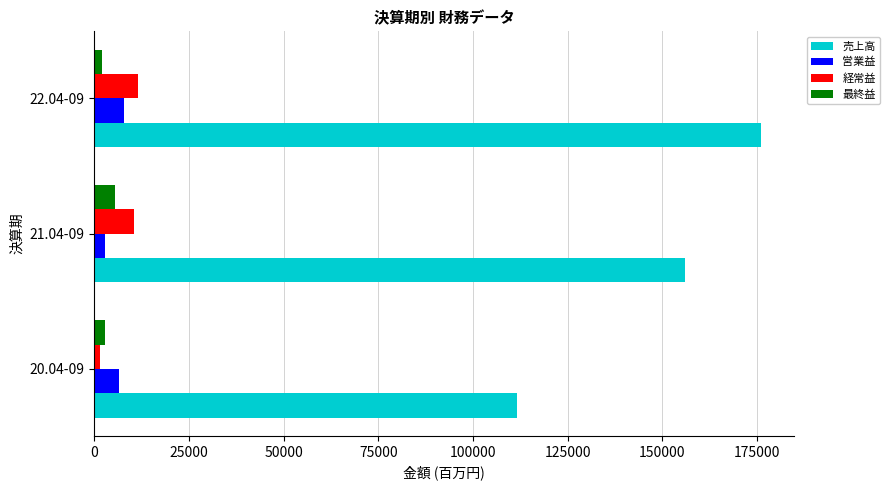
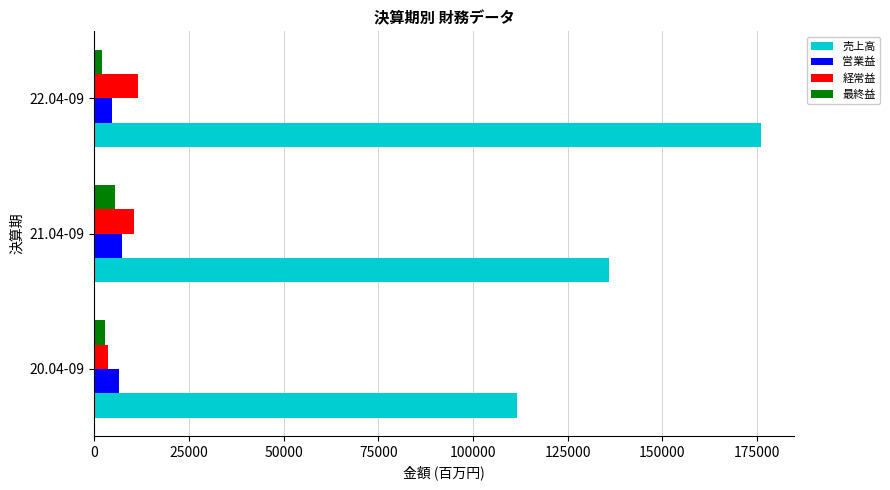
  {
    "売上高": {
      "22.04-09": 176000,
-     "21.04-09": 156000,
+     "21.04-09": 136000,
      "20.04-09": 112000
    },
    "営業益": {
-     "22.04-09": 8000,
-     "21.04-09": 3000,
+     "22.04-09": 5000,
+     "21.04-09": 7000,
      "20.04-09": 6000
    },
    "経常益": {
      "22.04-09": 12000,
      "21.04-09": 10000,
-     "20.04-09": 1000
+     "20.04-09": 4000
    },
    "最終益": {
      "22.04-09": 2000,
      "21.04-09": 5000,
      "20.04-09": 3000
    }
  }
